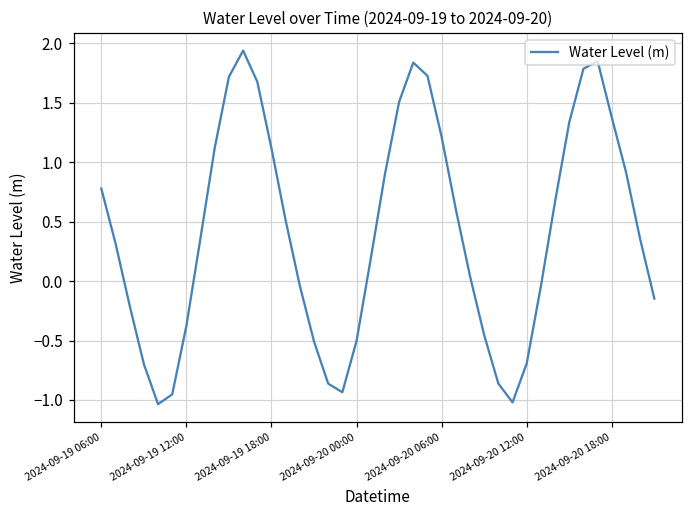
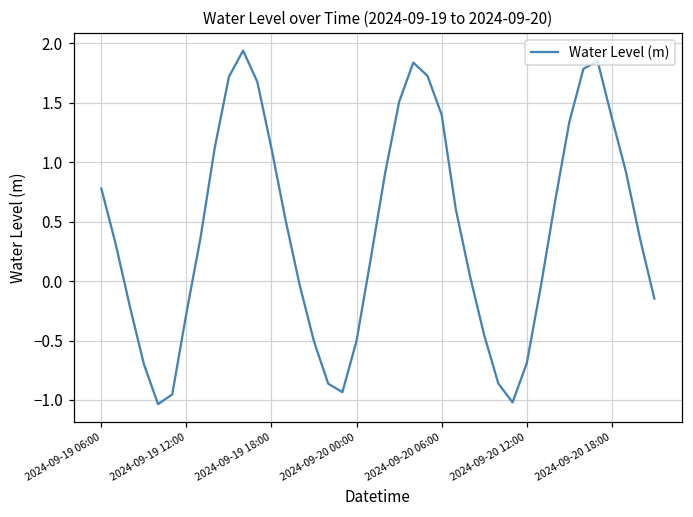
  {
    "2024-09-19 06:00": 0.78,
-   "2024-09-19 12:00": -0.38,
+   "2024-09-19 12:00": -0.27,
    "2024-09-19 18:00": 1.12,
    "2024-09-20 00:00": -0.50,
-   "2024-09-20 06:00": 1.21,
+   "2024-09-20 06:00": 1.40,
    "2024-09-20 12:00": -0.69,
    "2024-09-20 18:00": 1.38
  }
